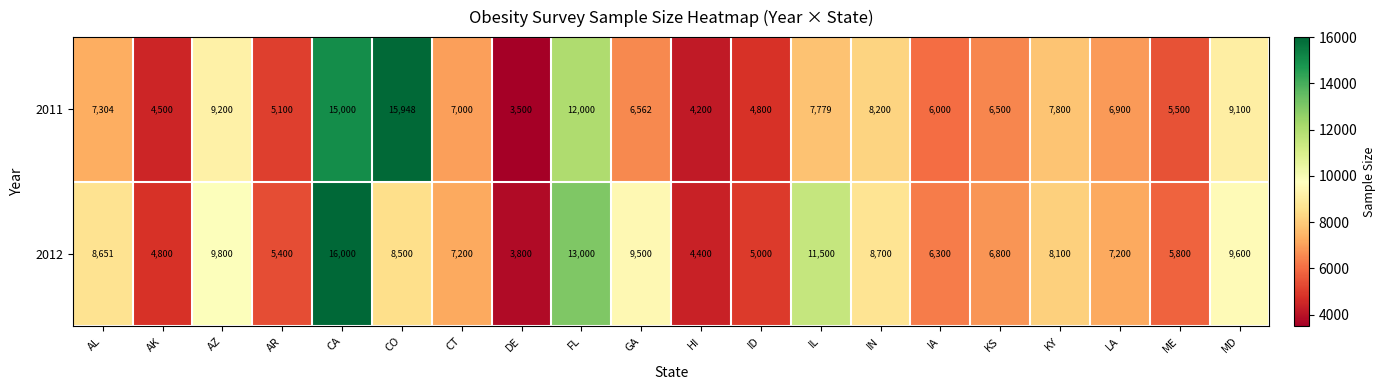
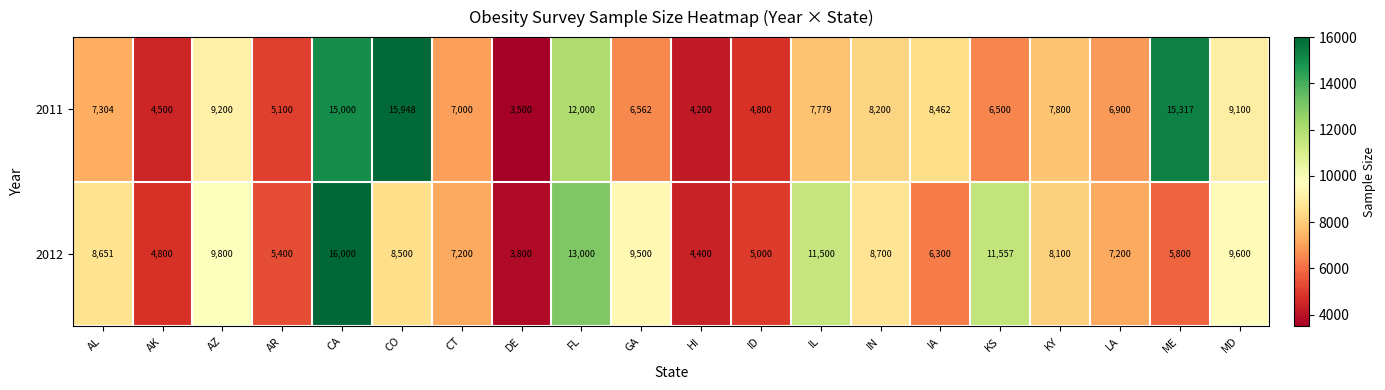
  {
    "2011": {
      "AL": "7,304",
      "AK": "4,500",
      "AZ": "9,200",
      "AR": "5,100",
      "CA": "15,000",
      "CO": "15,948",
      "CT": "7,000",
      "DE": "3,500",
      "FL": "12,000",
      "GA": "6,562",
      "HI": "4,200",
      "ID": "4,800",
      "IL": "7,779",
      "IN": "8,200",
-     "IA": "6,000",
+     "IA": "8,462",
      "KS": "6,500",
      "KY": "7,800",
      "LA": "6,900",
-     "ME": "5,500",
+     "ME": "15,317",
      "MD": "9,100"
    },
    "2012": {
      "AL": "8,651",
      "AK": "4,800",
      "AZ": "9,800",
      "AR": "5,400",
      "CA": "16,000",
      "CO": "8,500",
      "CT": "7,200",
      "DE": "3,800",
      "FL": "13,000",
      "GA": "9,500",
      "HI": "4,400",
      "ID": "5,000",
      "IL": "11,500",
      "IN": "8,700",
      "IA": "6,300",
-     "KS": "6,800",
+     "KS": "11,557",
      "KY": "8,100",
      "LA": "7,200",
      "ME": "5,800",
      "MD": "9,600"
    }
  }
